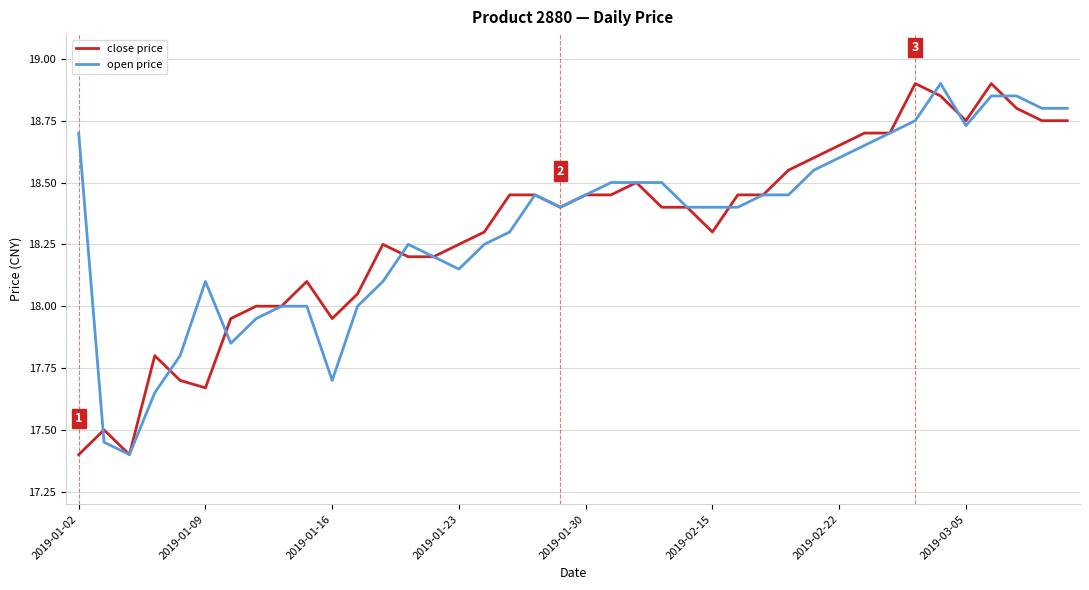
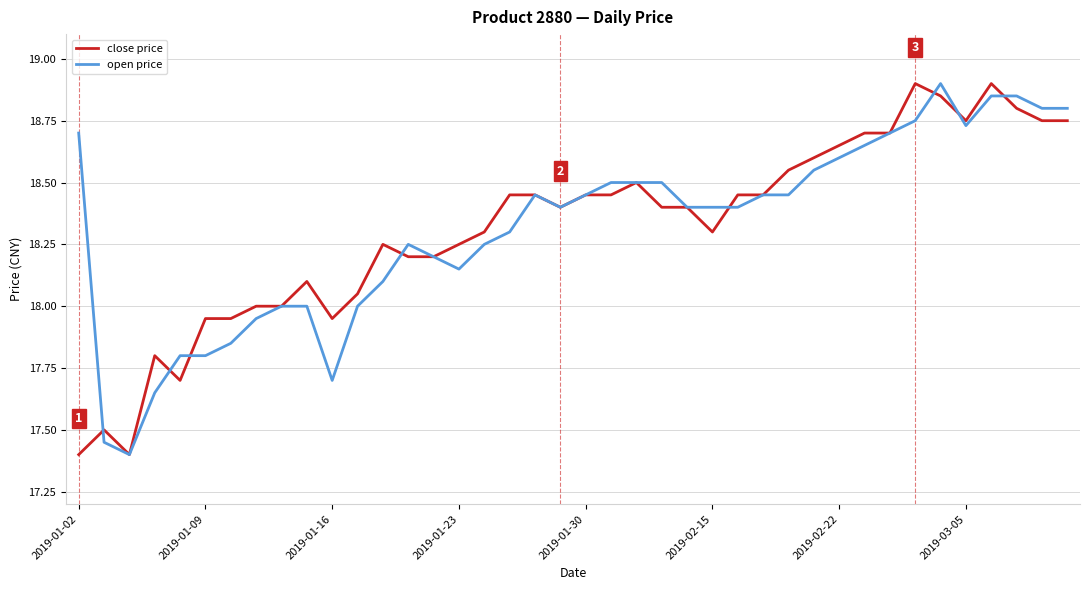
  {
    "close price": {
      "2019-01-02": 17.40,
-     "2019-01-09": 17.67,
+     "2019-01-09": 17.95,
      "2019-01-16": 17.95,
      "2019-01-23": 18.25,
      "2019-02-15": 18.30,
      "2019-02-22": 18.65,
      "2019-03-05": 18.75
    },
    "open price": {
      "2019-01-02": 18.7,
-     "2019-01-09": 18.1,
+     "2019-01-09": 17.8,
      "2019-01-16": 17.7,
      "2019-01-23": 18.15,
      "2019-02-15": 18.4,
      "2019-02-22": 18.6,
      "2019-03-05": 18.73
    }
  }
